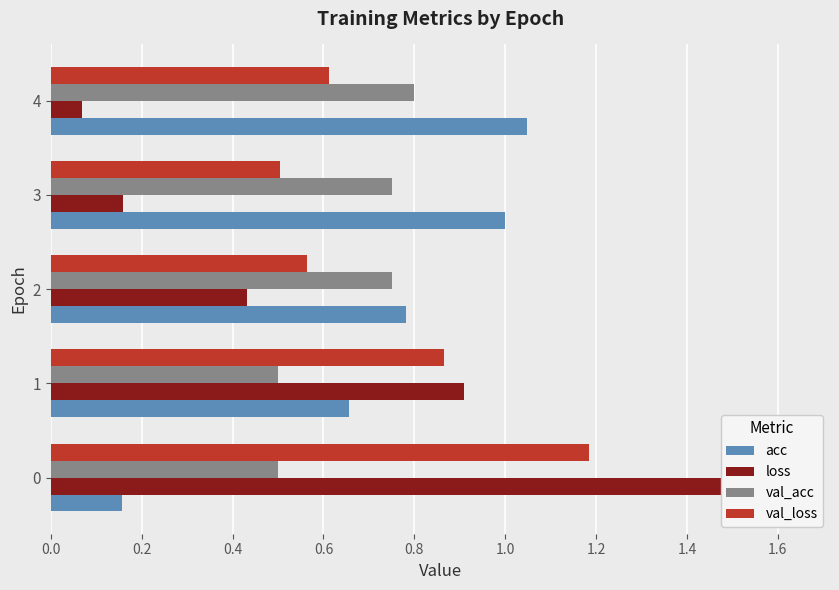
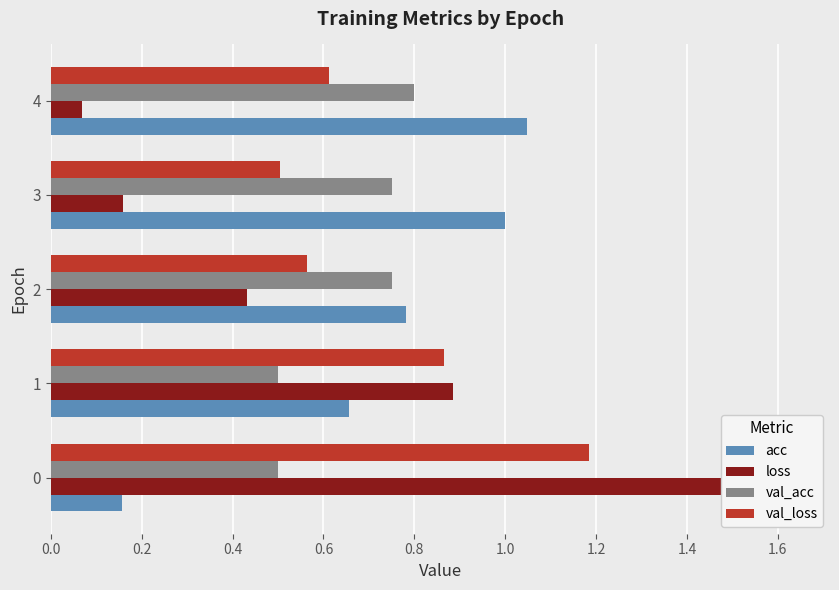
  {
    "acc": {
      "4": 1.05,
      "3": 1.00,
      "2": 0.78,
      "1": 0.66,
      "0": 0.16
    },
    "loss": {
      "4": 0.07,
      "3": 0.16,
      "2": 0.43,
-     "1": 0.91
+     "1": 0.89
    },
    "val_acc": {
      "4": 0.80,
      "3": 0.75,
      "2": 0.75,
      "1": 0.50,
      "0": 0.50
    },
    "val_loss": {
      "4": 0.61,
      "3": 0.51,
      "2": 0.56,
      "1": 0.87,
      "0": 1.19
    }
  }
